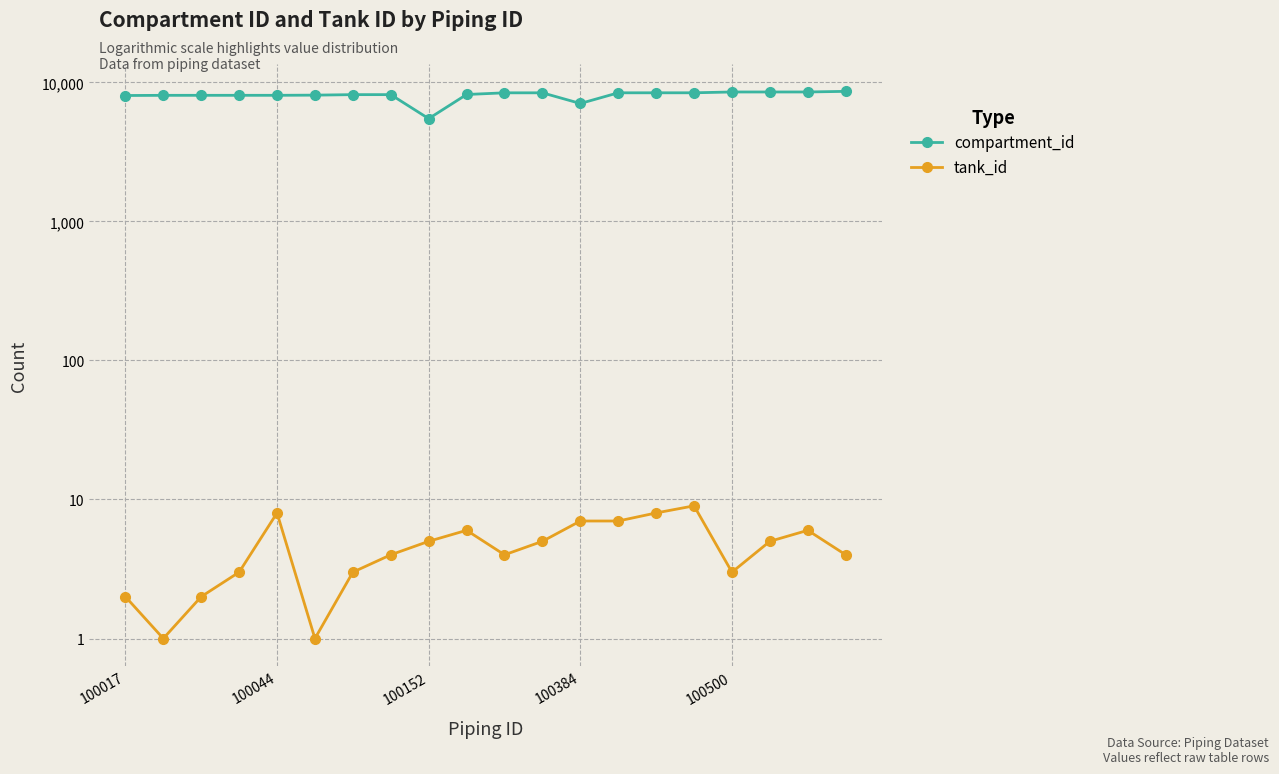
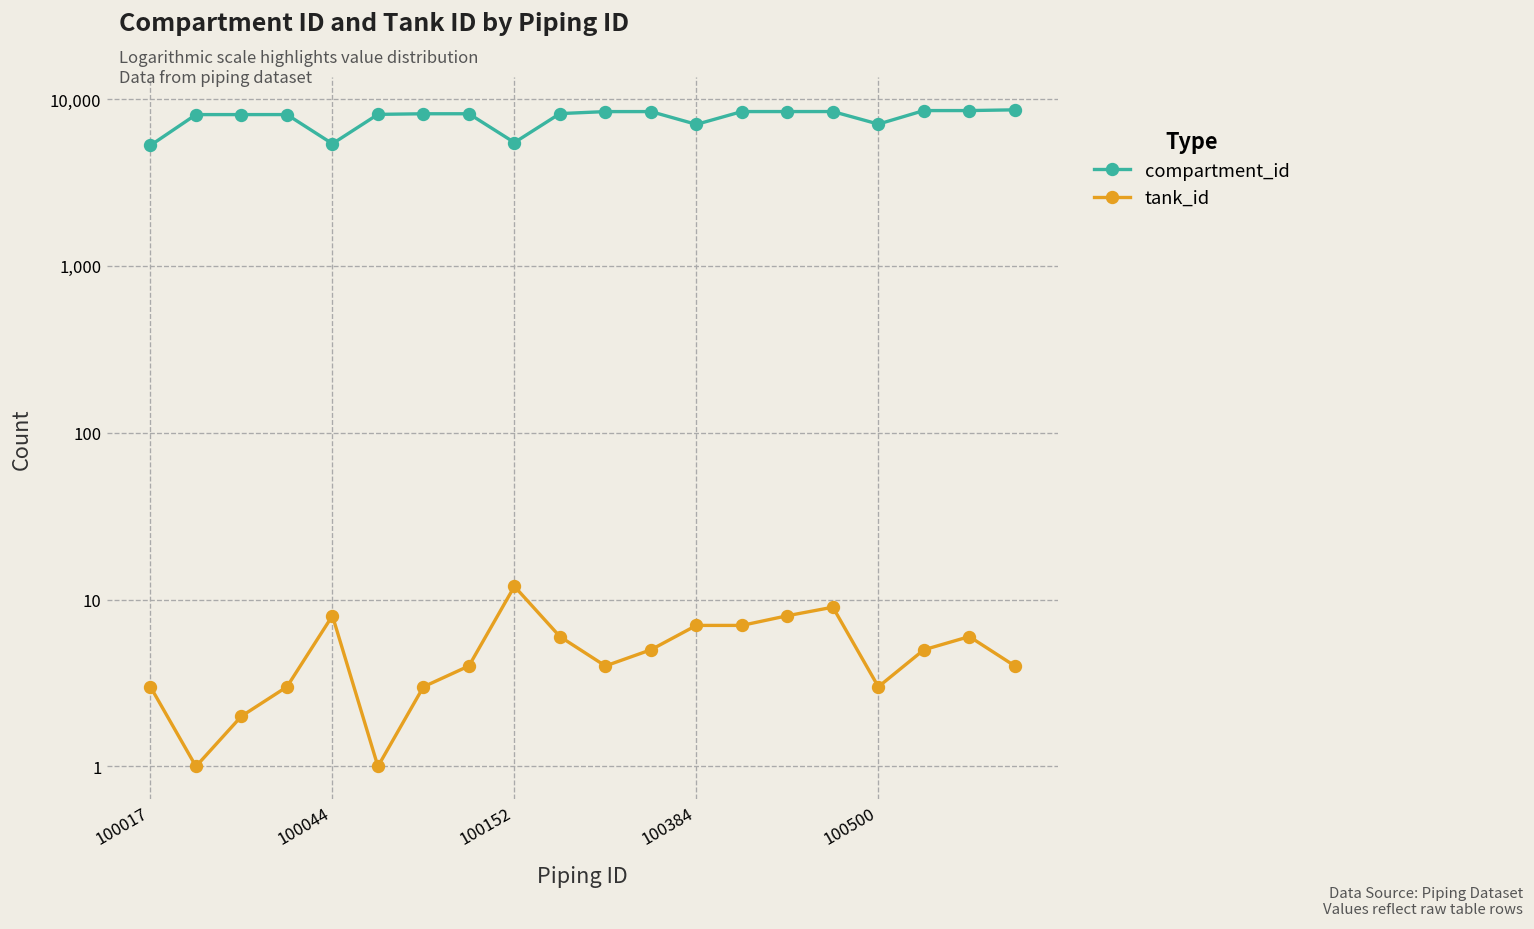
  {
    "compartment_id": {
-     "100017": "8,000",
-     "100044": "8,000",
+     "100017": "5,300",
+     "100044": "5,400",
      "100152": "5,500",
      "100384": "7,000",
-     "100500": "9,000"
+     "100500": "7,000"
    },
    "tank_id": {
-     "100017": "2",
+     "100017": "3",
      "100044": "8",
-     "100152": "5",
+     "100152": "12",
      "100384": "7",
      "100500": "3"
    }
  }
